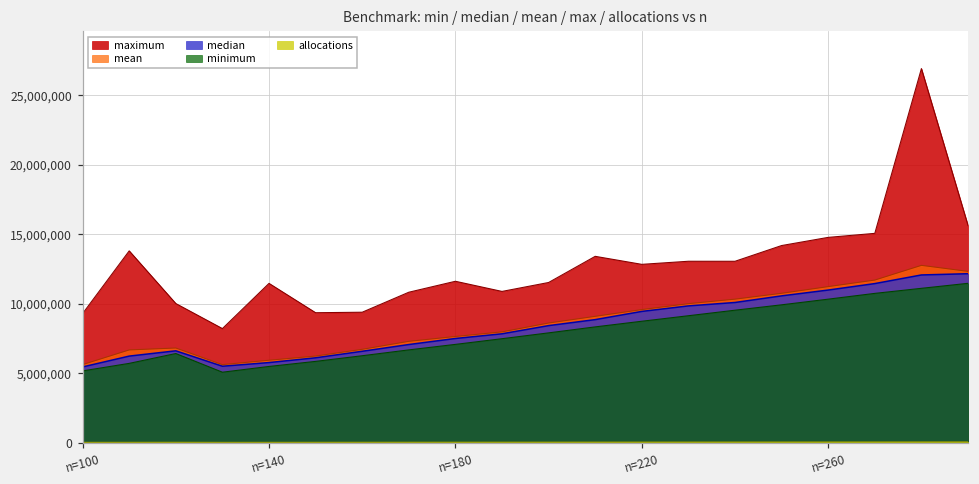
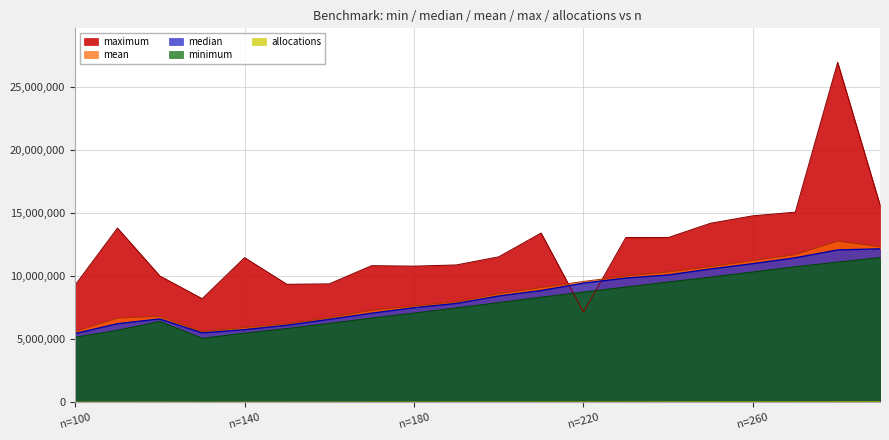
  {
    "maximum": {
      "n=100": "9,300,000",
      "n=140": "11,500,000",
-     "n=180": "11,600,000",
-     "n=220": "12,800,000",
+     "n=180": "10,800,000",
+     "n=220": "7,200,000",
      "n=260": "14,800,000"
    },
    "mean": {
      "n=260": "11,200,000"
    },
    "median": {
      "n=260": "11,000,000"
    },
    "minimum": {
      "n=100": "5,200,000",
      "n=140": "5,500,000",
      "n=180": "7,100,000",
      "n=220": "8,700,000",
      "n=260": "10,300,000"
    },
    "allocations": {
      "n=100": "0",
      "n=140": "0",
      "n=180": "0",
      "n=220": "0",
      "n=260": "100,000"
    }
  }
